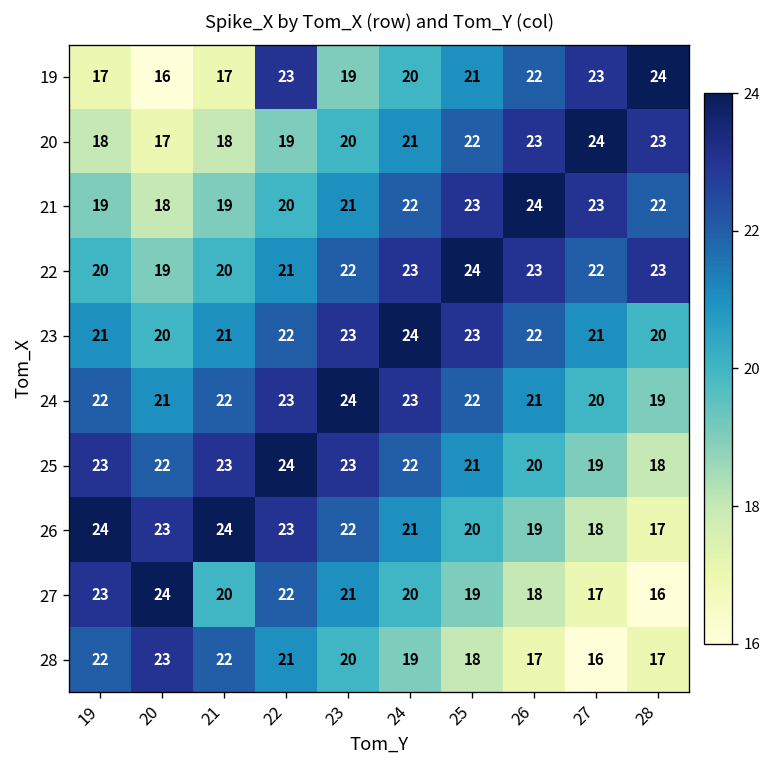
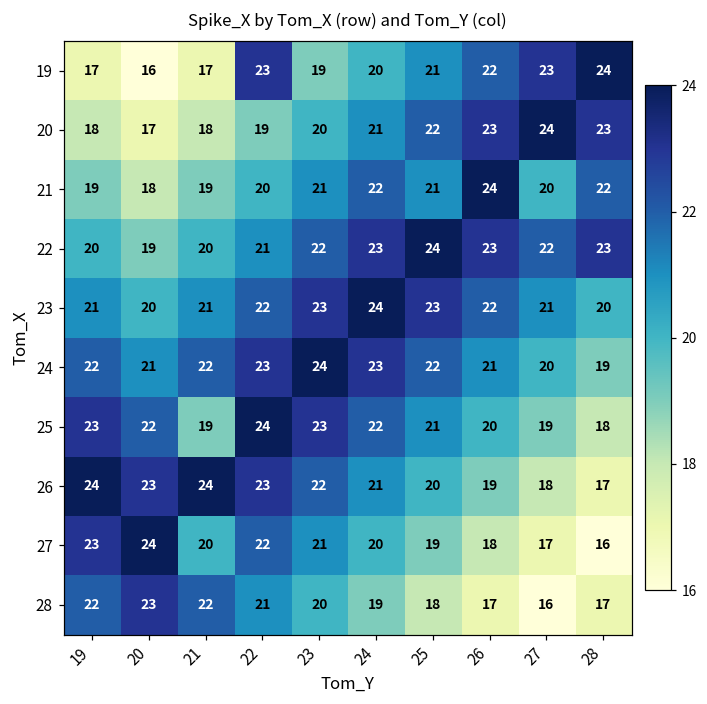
  {
    "19": {
      "19": 17,
      "20": 16,
      "21": 17,
      "22": 23,
      "23": 19,
      "24": 20,
      "25": 21,
      "26": 22,
      "27": 23,
      "28": 24
    },
    "20": {
      "19": 18,
      "20": 17,
      "21": 18,
      "22": 19,
      "23": 20,
      "24": 21,
      "25": 22,
      "26": 23,
      "27": 24,
      "28": 23
    },
    "21": {
      "19": 19,
      "20": 18,
      "21": 19,
      "22": 20,
      "23": 21,
      "24": 22,
-     "25": 23,
+     "25": 21,
      "26": 24,
-     "27": 23,
+     "27": 20,
      "28": 22
    },
    "22": {
      "19": 20,
      "20": 19,
      "21": 20,
      "22": 21,
      "23": 22,
      "24": 23,
      "25": 24,
      "26": 23,
      "27": 22,
      "28": 23
    },
    "23": {
      "19": 21,
      "20": 20,
      "21": 21,
      "22": 22,
      "23": 23,
      "24": 24,
      "25": 23,
      "26": 22,
      "27": 21,
      "28": 20
    },
    "24": {
      "19": 22,
      "20": 21,
      "21": 22,
      "22": 23,
      "23": 24,
      "24": 23,
      "25": 22,
      "26": 21,
      "27": 20,
      "28": 19
    },
    "25": {
      "19": 23,
      "20": 22,
-     "21": 23,
+     "21": 19,
      "22": 24,
      "23": 23,
      "24": 22,
      "25": 21,
      "26": 20,
      "27": 19,
      "28": 18
    },
    "26": {
      "19": 24,
      "20": 23,
      "21": 24,
      "22": 23,
      "23": 22,
      "24": 21,
      "25": 20,
      "26": 19,
      "27": 18,
      "28": 17
    },
    "27": {
      "19": 23,
      "20": 24,
      "21": 20,
      "22": 22,
      "23": 21,
      "24": 20,
      "25": 19,
      "26": 18,
      "27": 17,
      "28": 16
    },
    "28": {
      "19": 22,
      "20": 23,
      "21": 22,
      "22": 21,
      "23": 20,
      "24": 19,
      "25": 18,
      "26": 17,
      "27": 16,
      "28": 17
    }
  }
